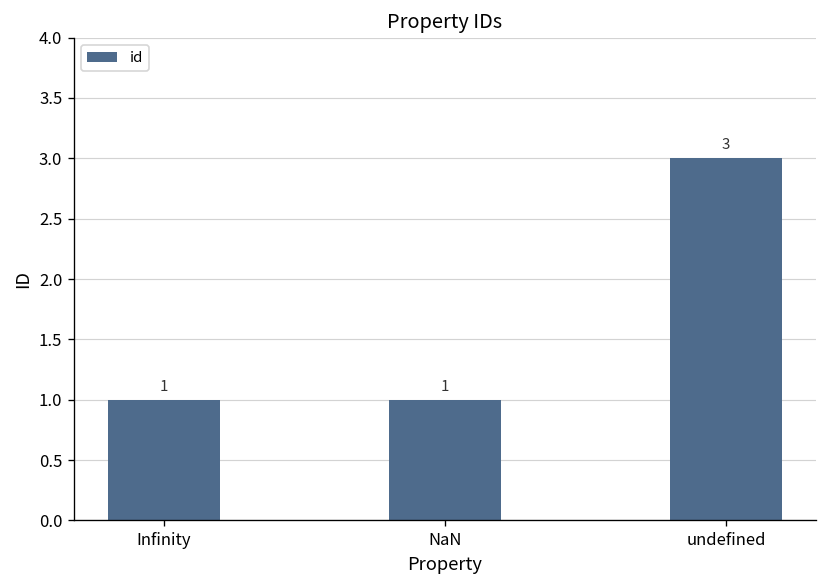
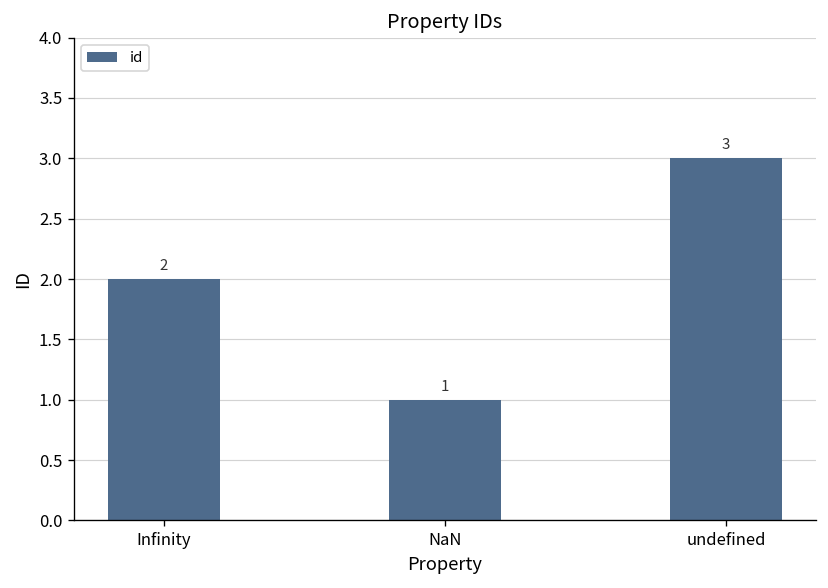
  {
-   "Infinity": 1,
+   "Infinity": 2,
    "NaN": 1,
    "undefined": 3
  }
